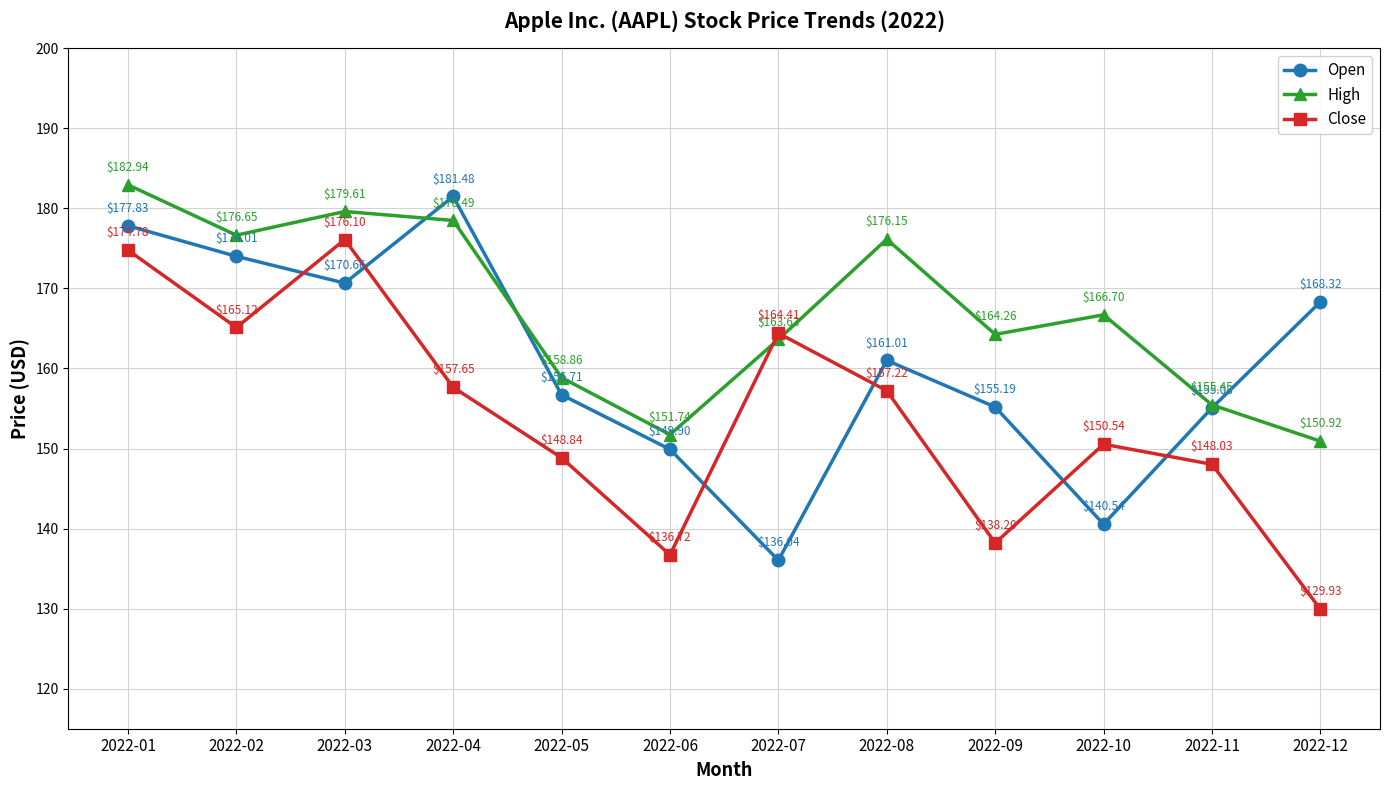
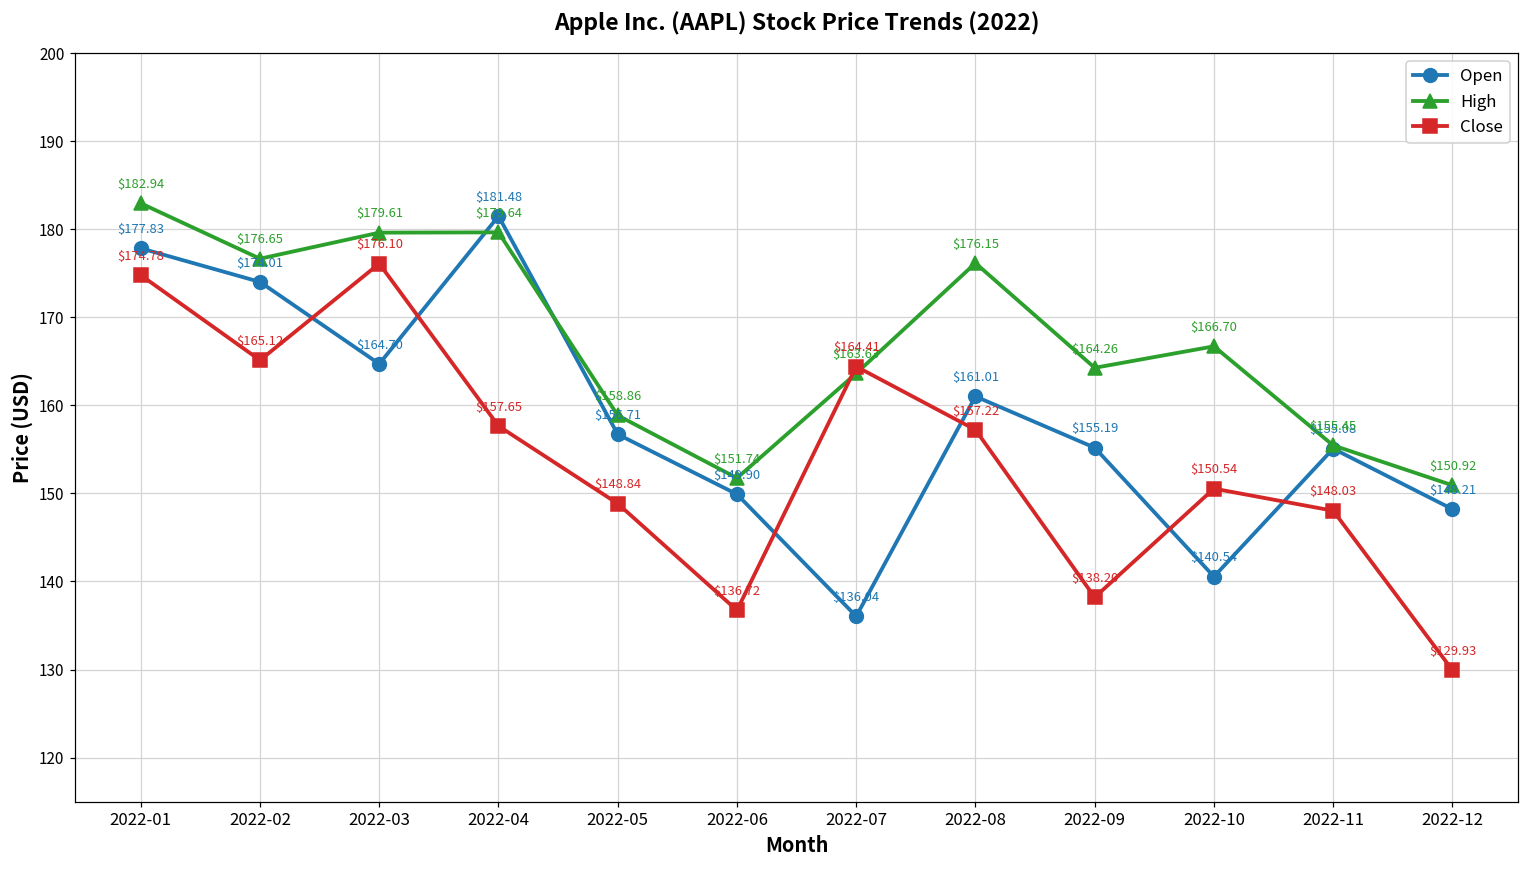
  {
    "Open": {
      "2022-01": "$177.83",
-     "2022-03": "$170.66",
+     "2022-03": "$164.70",
      "2022-04": "$181.48",
      "2022-07": "$136.04",
      "2022-08": "$161.01",
      "2022-09": "$155.19",
      "2022-10": "$140.54",
-     "2022-12": "$168.32"
+     "2022-12": "$148.21"
    },
    "High": {
      "2022-01": "$182.94",
      "2022-02": "$176.65",
      "2022-03": "$179.61",
-     "2022-04": "$178.49",
+     "2022-04": "$179.64",
      "2022-05": "$158.86",
      "2022-06": "$151.74",
      "2022-08": "$176.15",
      "2022-09": "$164.26",
      "2022-10": "$166.70",
      "2022-12": "$150.92"
    },
    "Close": {
      "2022-02": "$165.12",
      "2022-03": "$176.10",
      "2022-04": "$157.65",
      "2022-05": "$148.84",
      "2022-06": "$136.72",
      "2022-08": "$157.22",
      "2022-09": "$138.20",
      "2022-10": "$150.54",
      "2022-11": "$148.03",
      "2022-12": "$129.93"
    }
  }
